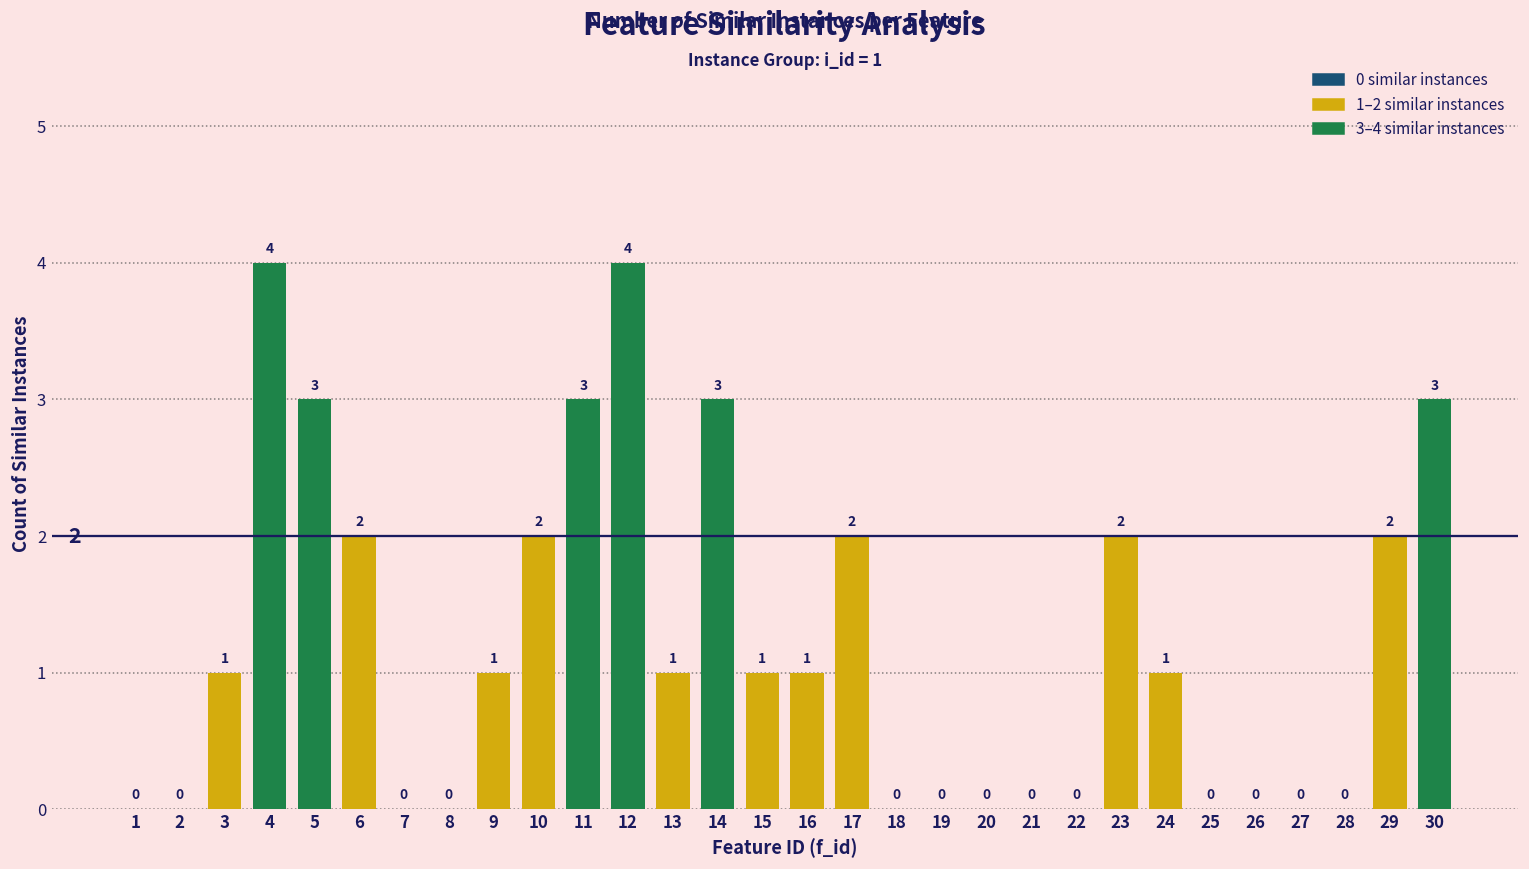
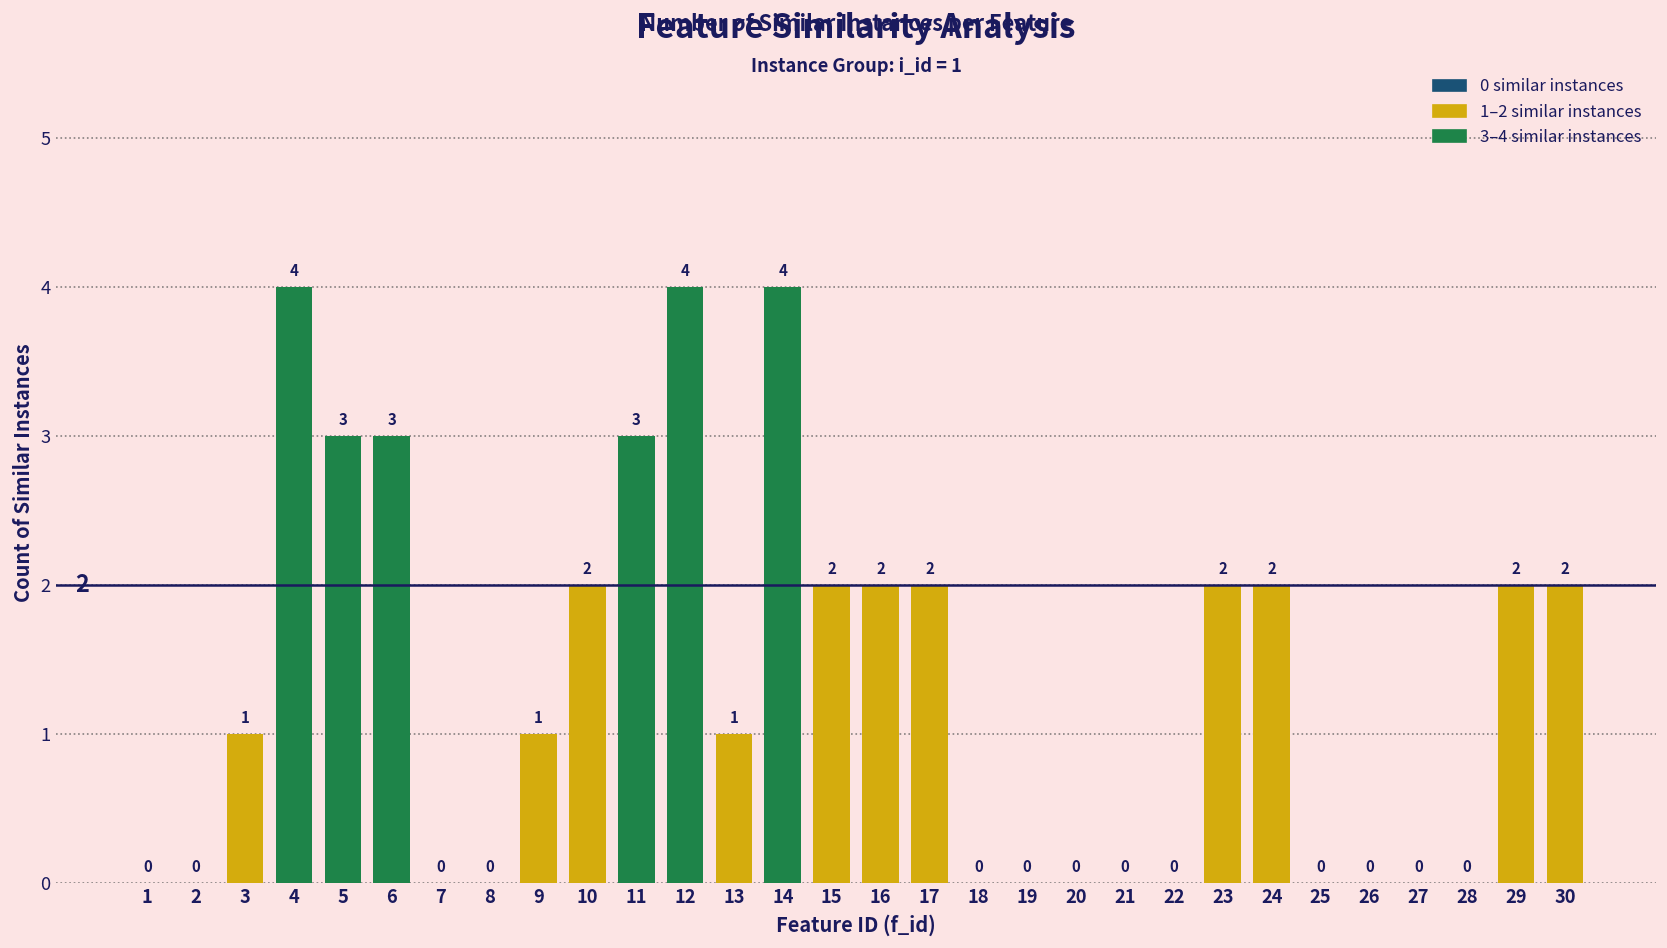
  {
    "1": 0,
    "2": 0,
    "3": 1,
    "4": 4,
    "5": 3,
-   "6": 2,
+   "6": 3,
    "7": 0,
    "8": 0,
    "9": 1,
    "10": 2,
    "11": 3,
    "12": 4,
    "13": 1,
-   "14": 3,
-   "15": 1,
-   "16": 1,
+   "14": 4,
+   "15": 2,
+   "16": 2,
    "17": 2,
    "18": 0,
    "19": 0,
    "20": 0,
    "21": 0,
    "22": 0,
    "23": 2,
-   "24": 1,
+   "24": 2,
    "25": 0,
    "26": 0,
    "27": 0,
    "28": 0,
    "29": 2,
-   "30": 3
+   "30": 2
  }
